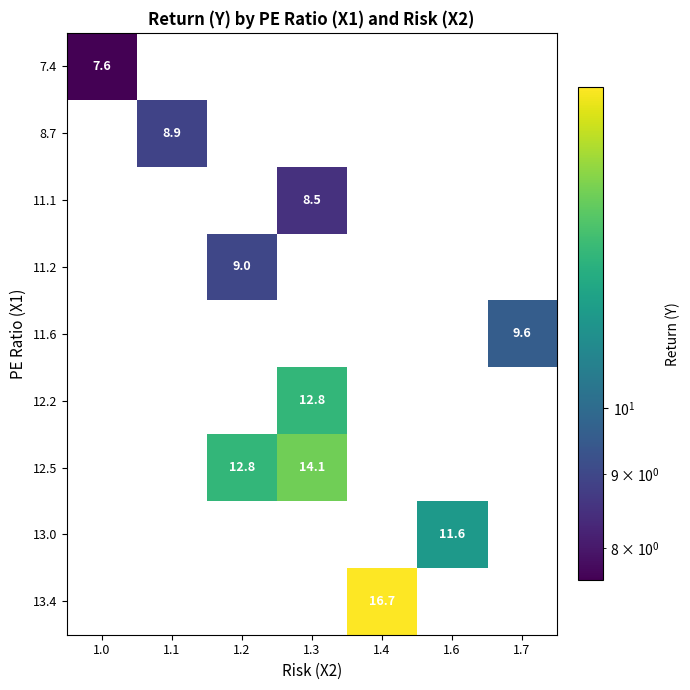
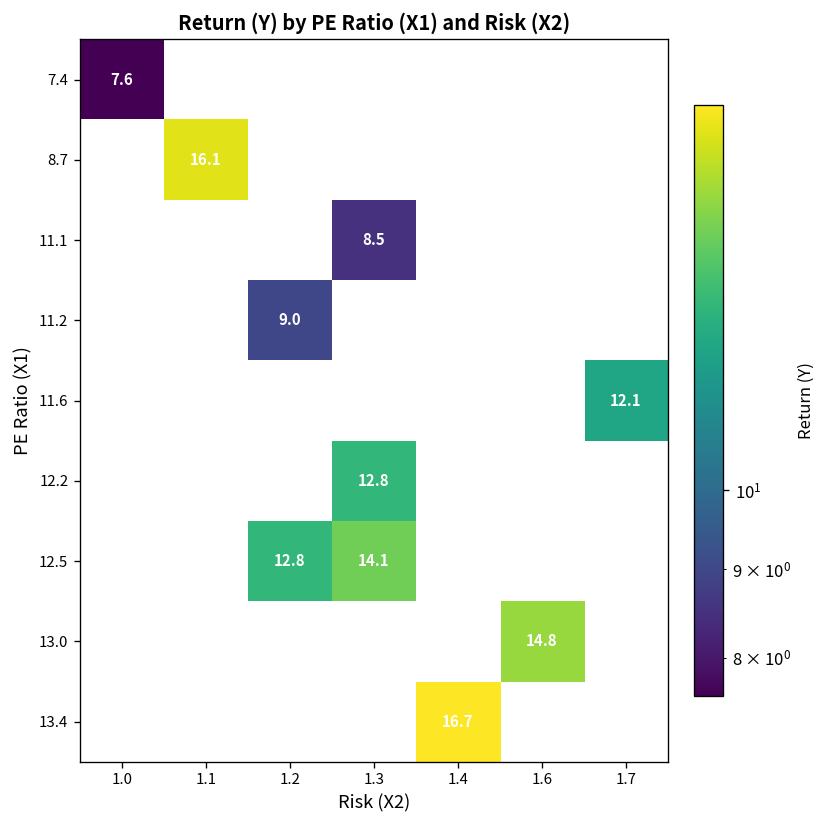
  {
    "7.4": {
      "1.0": 7.6
    },
    "8.7": {
-     "1.1": 8.9
+     "1.1": 16.1
    },
    "11.1": {
      "1.3": 8.5
    },
    "11.2": {
      "1.2": 9.0
    },
    "11.6": {
-     "1.7": 9.6
+     "1.7": 12.1
    },
    "12.2": {
      "1.3": 12.8
    },
    "12.5": {
      "1.2": 12.8,
      "1.3": 14.1
    },
    "13.0": {
-     "1.6": 11.6
+     "1.6": 14.8
    },
    "13.4": {
      "1.4": 16.7
    }
  }
